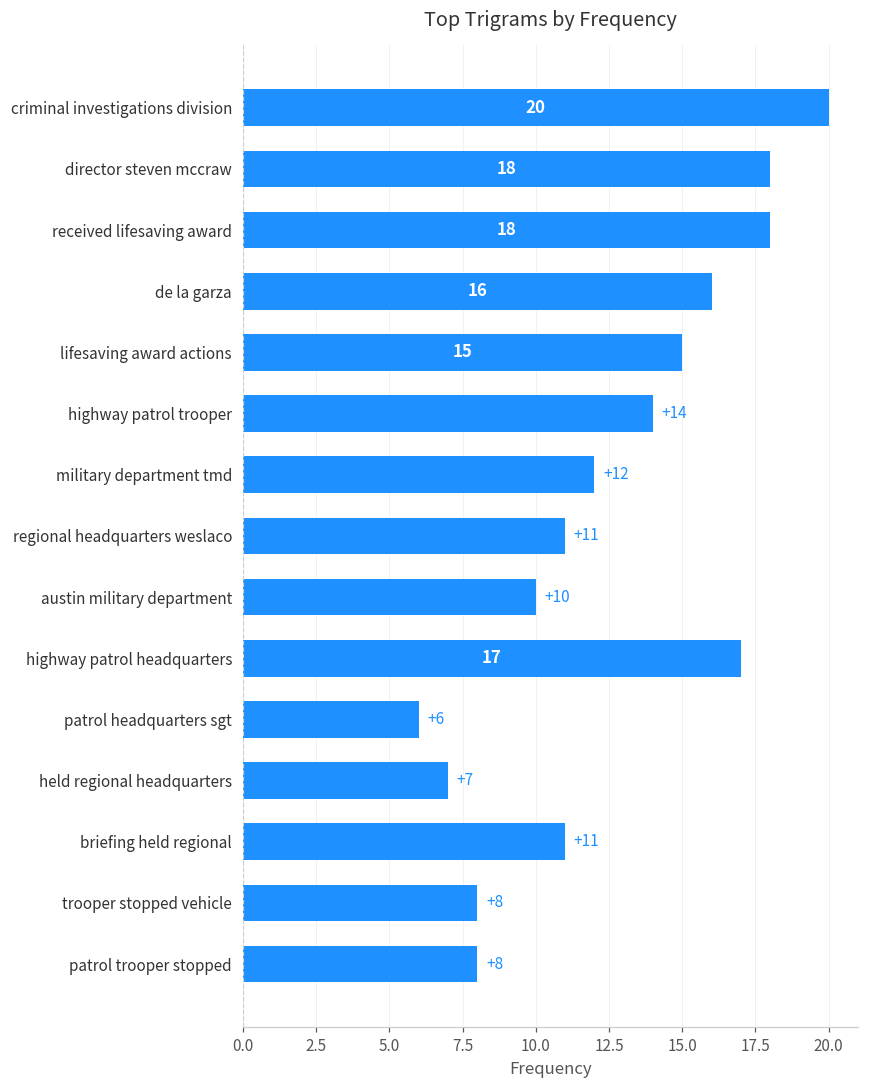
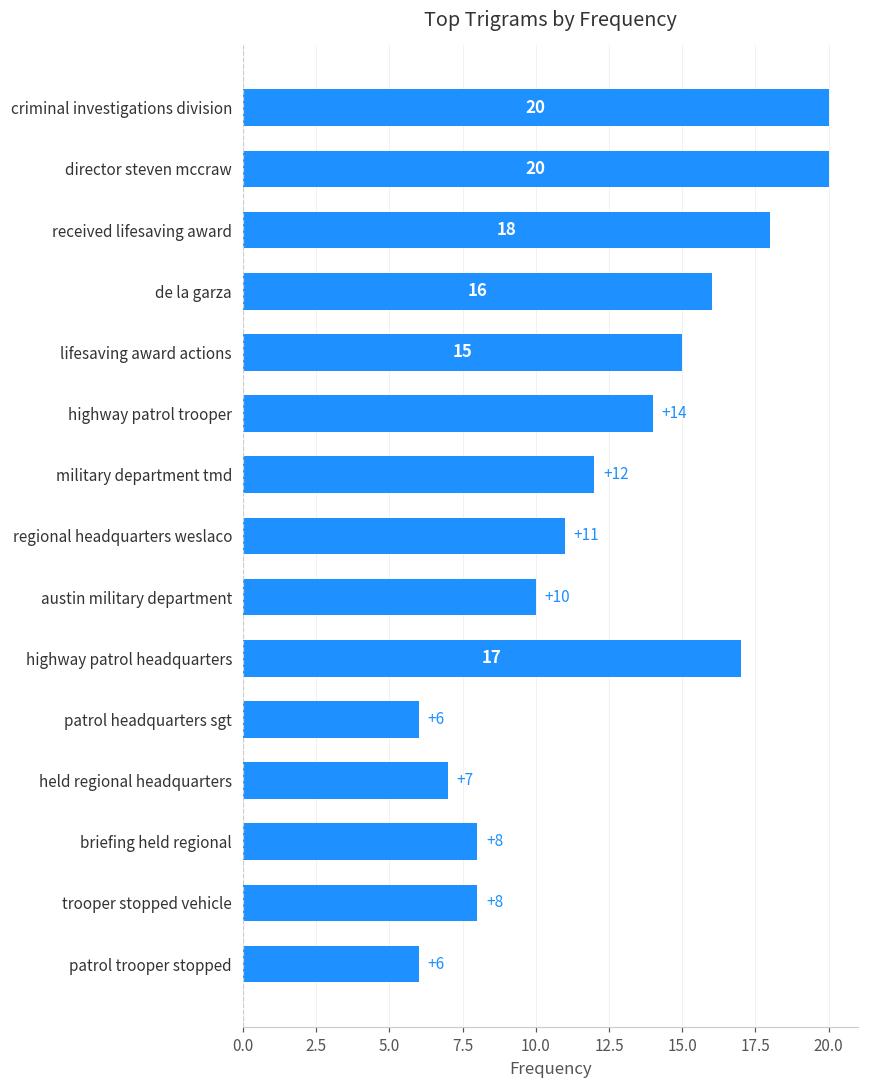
  {
    "criminal investigations division": "20",
-   "director steven mccraw": "18",
+   "director steven mccraw": "20",
    "received lifesaving award": "18",
    "de la garza": "16",
    "lifesaving award actions": "15",
    "highway patrol trooper": "+14",
    "military department tmd": "+12",
    "regional headquarters weslaco": "+11",
    "austin military department": "+10",
    "highway patrol headquarters": "17",
    "patrol headquarters sgt": "+6",
    "held regional headquarters": "+7",
-   "briefing held regional": "+11",
+   "briefing held regional": "+8",
    "trooper stopped vehicle": "+8",
-   "patrol trooper stopped": "+8"
+   "patrol trooper stopped": "+6"
  }
